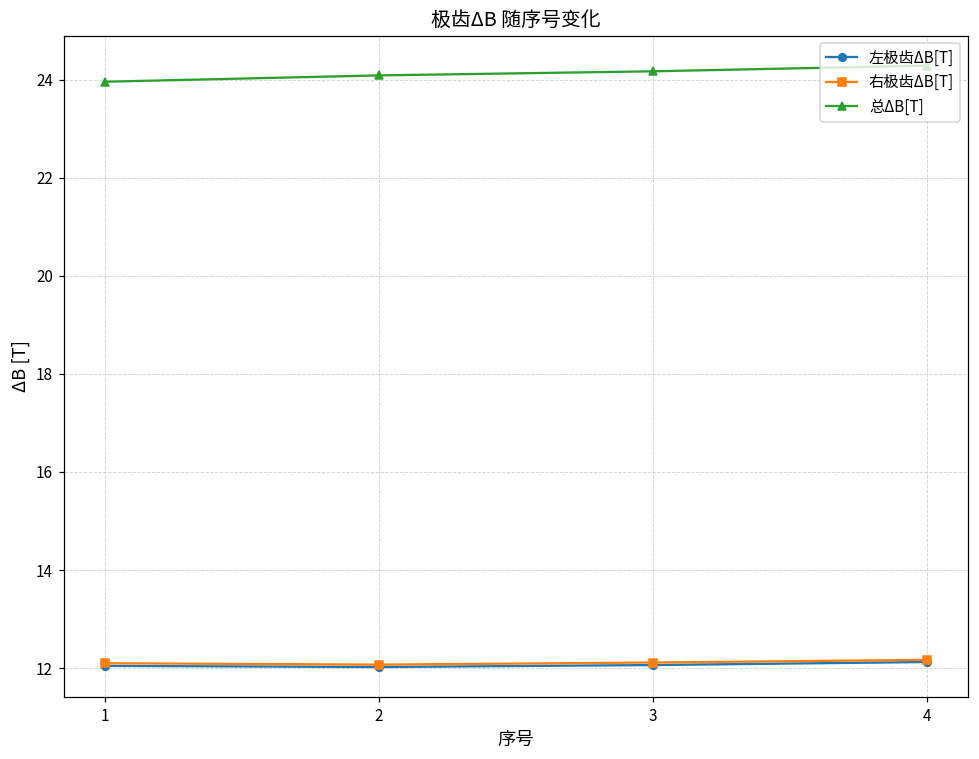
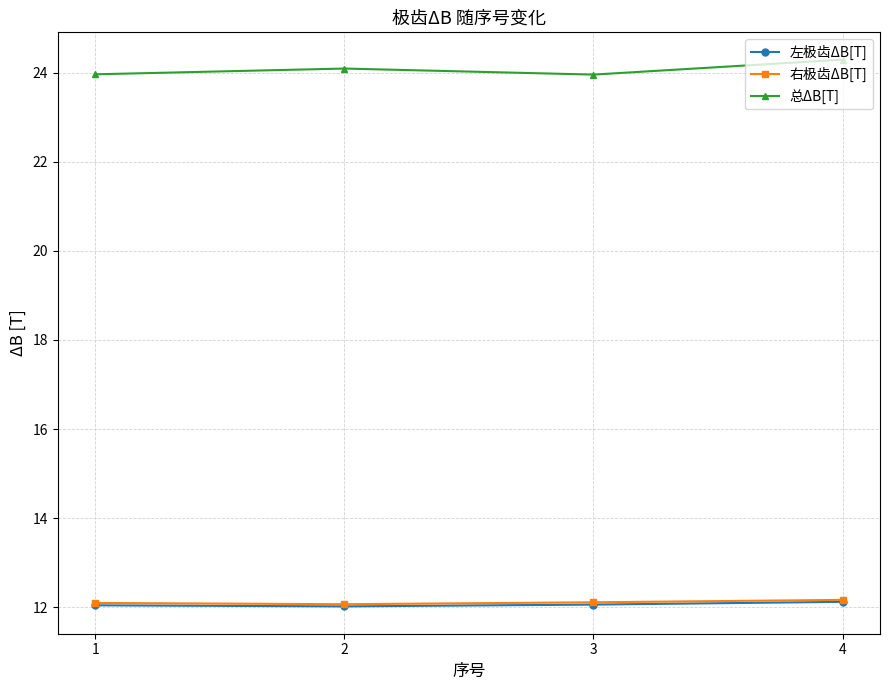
  {
    "总ΔB[T]": {
      "1": 24.0,
      "2": 24.1,
-     "3": 24.2
+     "3": 24.0
    }
  }
